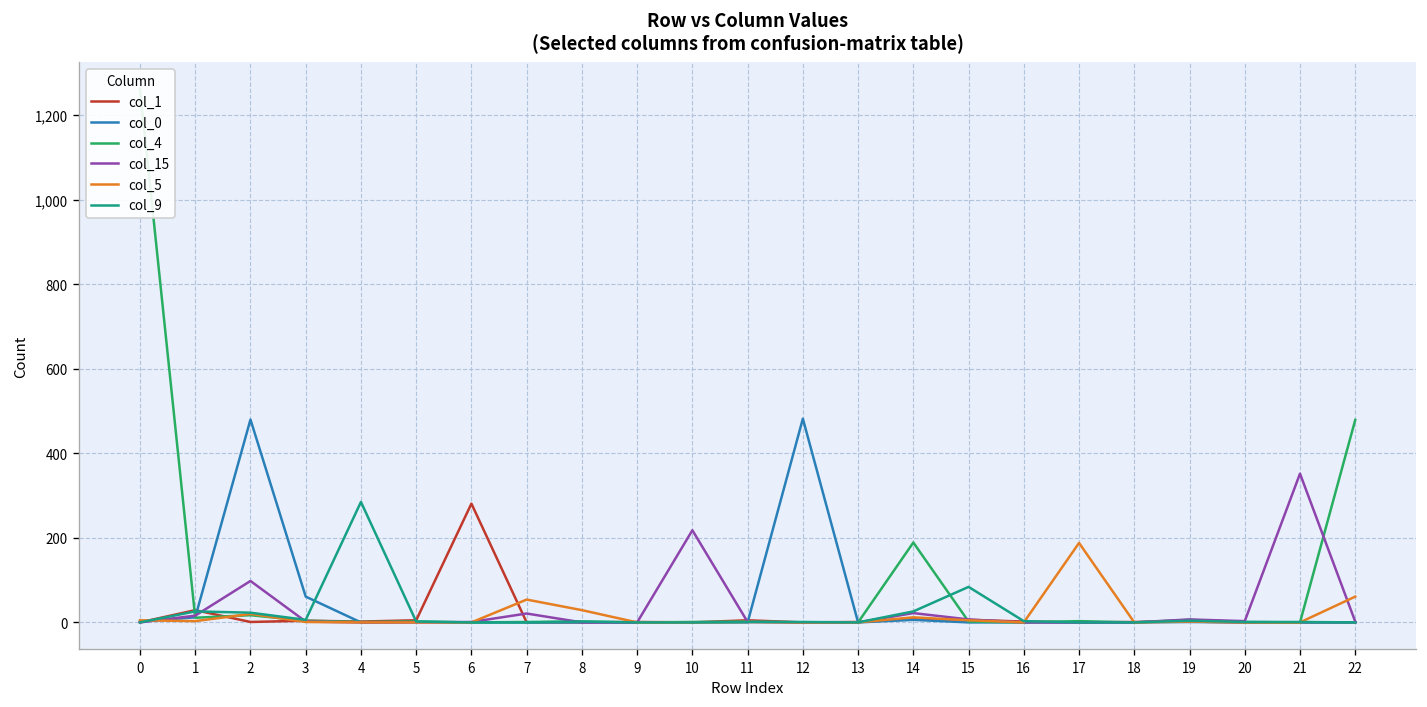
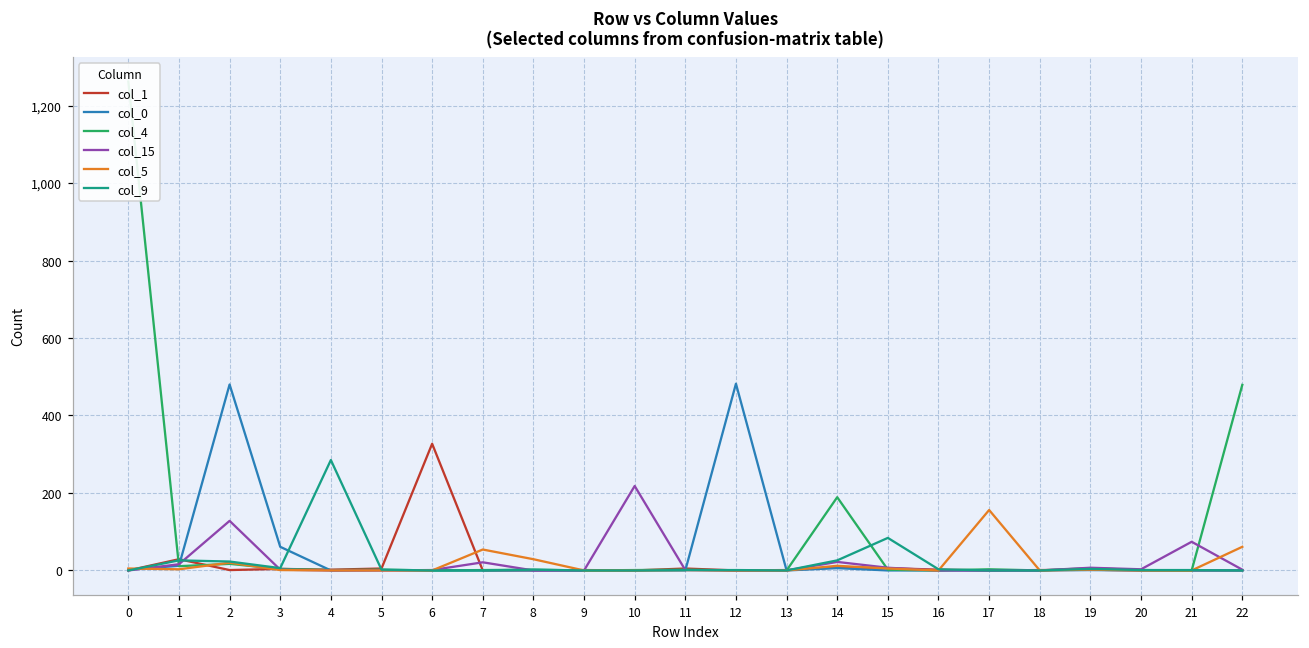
  {
    "col_1": {
      "2": 0,
-     "6": 280
+     "6": 330
    },
    "col_0": {
      "2": 480,
      "3": 60,
      "12": 480
    },
    "col_15": {
-     "2": 100,
+     "2": 130,
      "7": 20,
      "10": 220,
-     "21": 350
+     "21": 70
    },
    "col_5": {
      "1": 0,
      "7": 50,
      "8": 30,
-     "17": 190,
+     "17": 160,
      "22": 60
    }
  }
